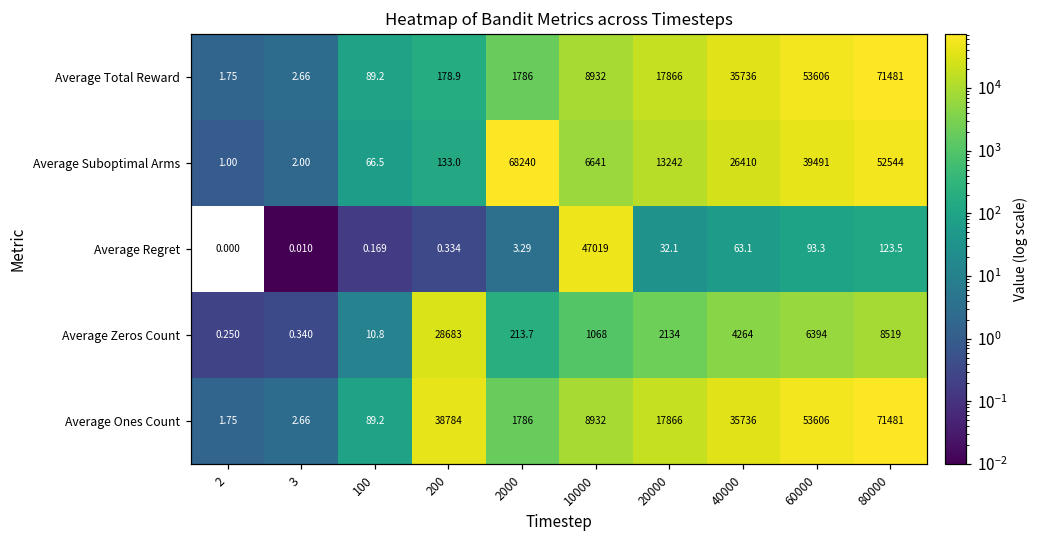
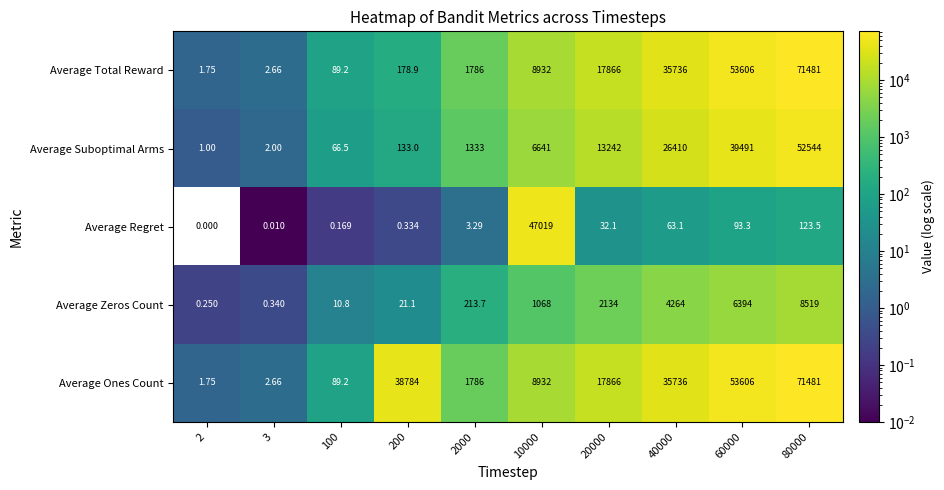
  {
    "Average Total Reward": {
      "2": 1.75,
      "3": 2.66,
      "100": 89.2,
      "200": 178.9,
      "2000": 1786,
      "10000": 8932,
      "20000": 17866,
      "40000": 35736,
      "60000": 53606,
      "80000": 71481
    },
    "Average Suboptimal Arms": {
      "2": 1.00,
      "3": 2.00,
      "100": 66.5,
      "200": 133.0,
-     "2000": 68240,
+     "2000": 1333,
      "10000": 6641,
      "20000": 13242,
      "40000": 26410,
      "60000": 39491,
      "80000": 52544
    },
    "Average Regret": {
      "2": 0.000,
      "3": 0.010,
      "100": 0.169,
      "200": 0.334,
      "2000": 3.29,
      "10000": 47019,
      "20000": 32.1,
      "40000": 63.1,
      "60000": 93.3,
      "80000": 123.5
    },
    "Average Zeros Count": {
      "2": 0.250,
      "3": 0.340,
      "100": 10.8,
-     "200": 28683,
+     "200": 21.1,
      "2000": 213.7,
      "10000": 1068,
      "20000": 2134,
      "40000": 4264,
      "60000": 6394,
      "80000": 8519
    },
    "Average Ones Count": {
      "2": 1.75,
      "3": 2.66,
      "100": 89.2,
      "200": 38784,
      "2000": 1786,
      "10000": 8932,
      "20000": 17866,
      "40000": 35736,
      "60000": 53606,
      "80000": 71481
    }
  }
